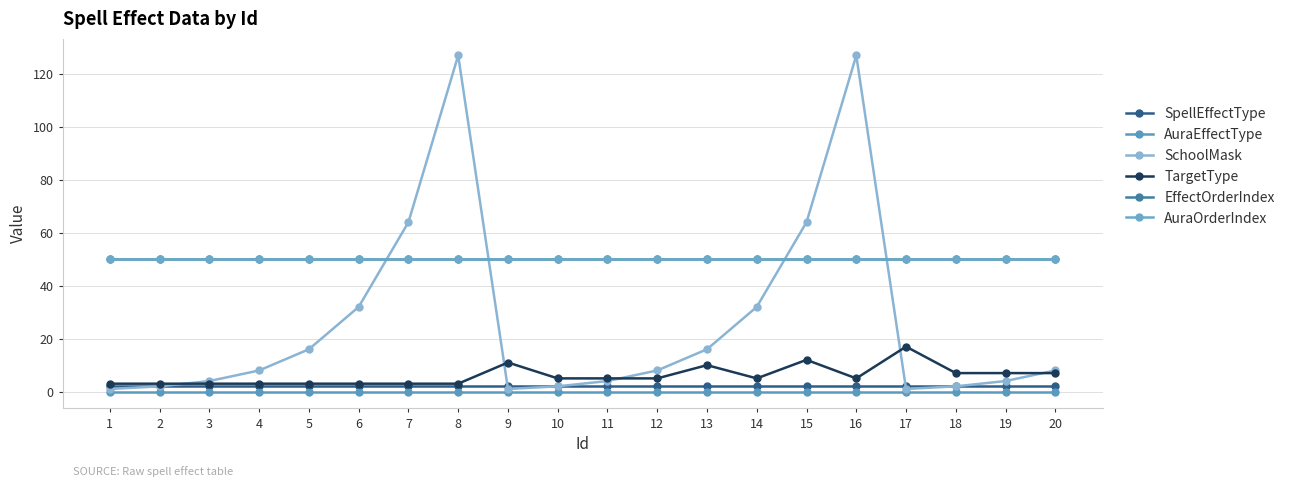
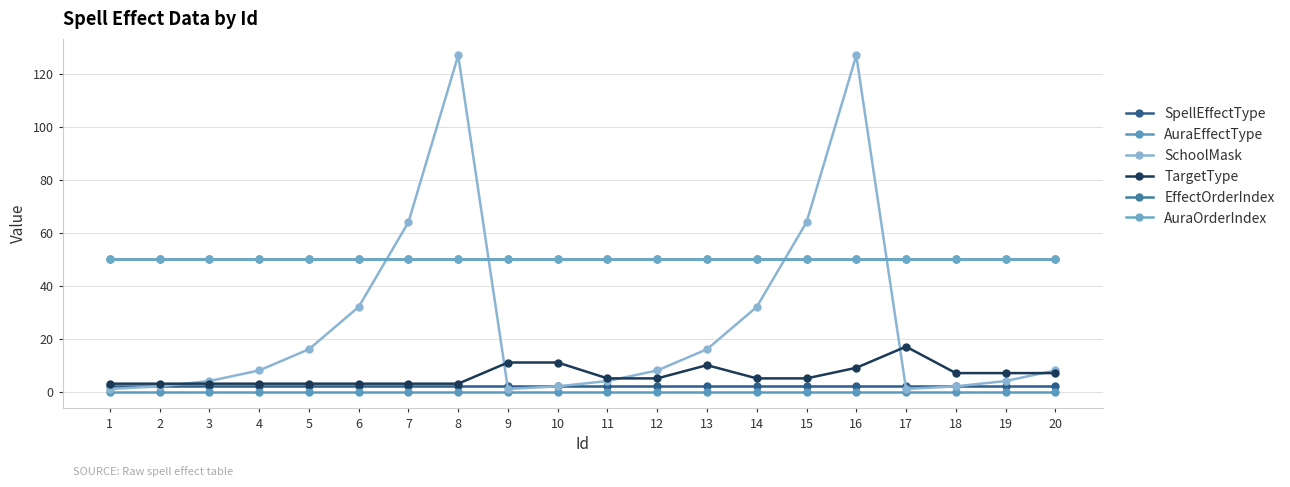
  {
    "SpellEffectType": {
      "1": 2,
      "3": 2,
      "4": 2,
      "5": 2,
      "6": 2,
      "7": 2,
      "8": 2,
      "9": 2,
      "11": 2,
      "12": 2,
      "13": 2,
      "14": 2,
      "15": 2,
      "16": 2,
      "17": 2,
      "19": 2,
      "20": 2
    },
    "TargetType": {
      "1": 3,
      "2": 3,
      "3": 3,
      "4": 3,
      "5": 3,
      "6": 3,
      "7": 3,
      "8": 3,
      "9": 11,
-     "10": 5,
+     "10": 11,
      "11": 5,
      "12": 5,
      "13": 10,
      "14": 5,
-     "15": 12,
-     "16": 5,
+     "15": 5,
+     "16": 9,
      "17": 17,
      "18": 7,
      "19": 7,
      "20": 7
    }
  }
